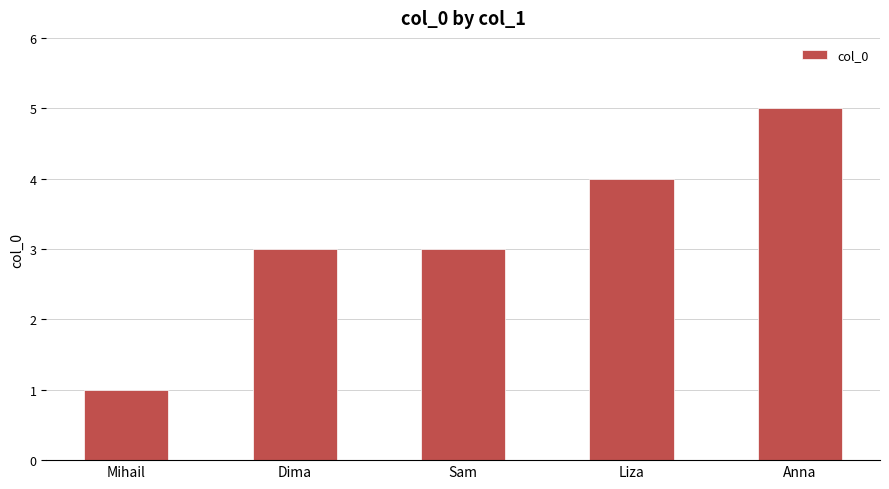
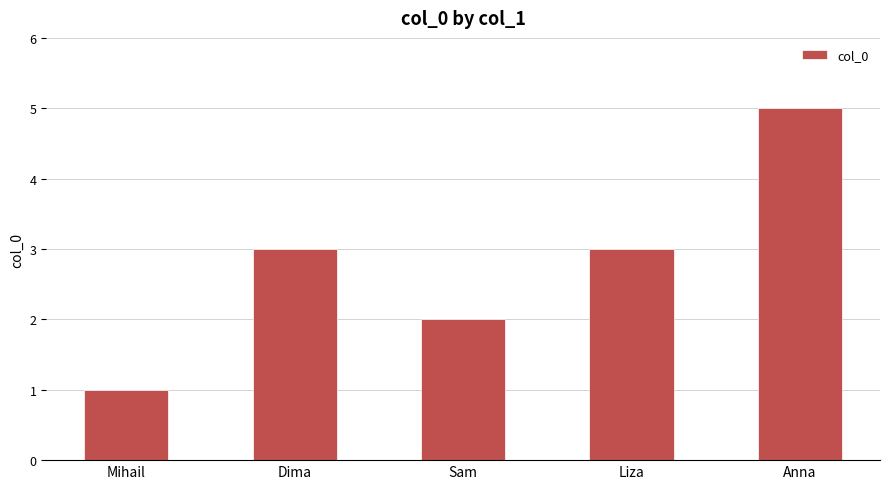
  {
    "Mihail": 1,
    "Dima": 3,
-   "Sam": 3,
-   "Liza": 4,
+   "Sam": 2,
+   "Liza": 3,
    "Anna": 5
  }
